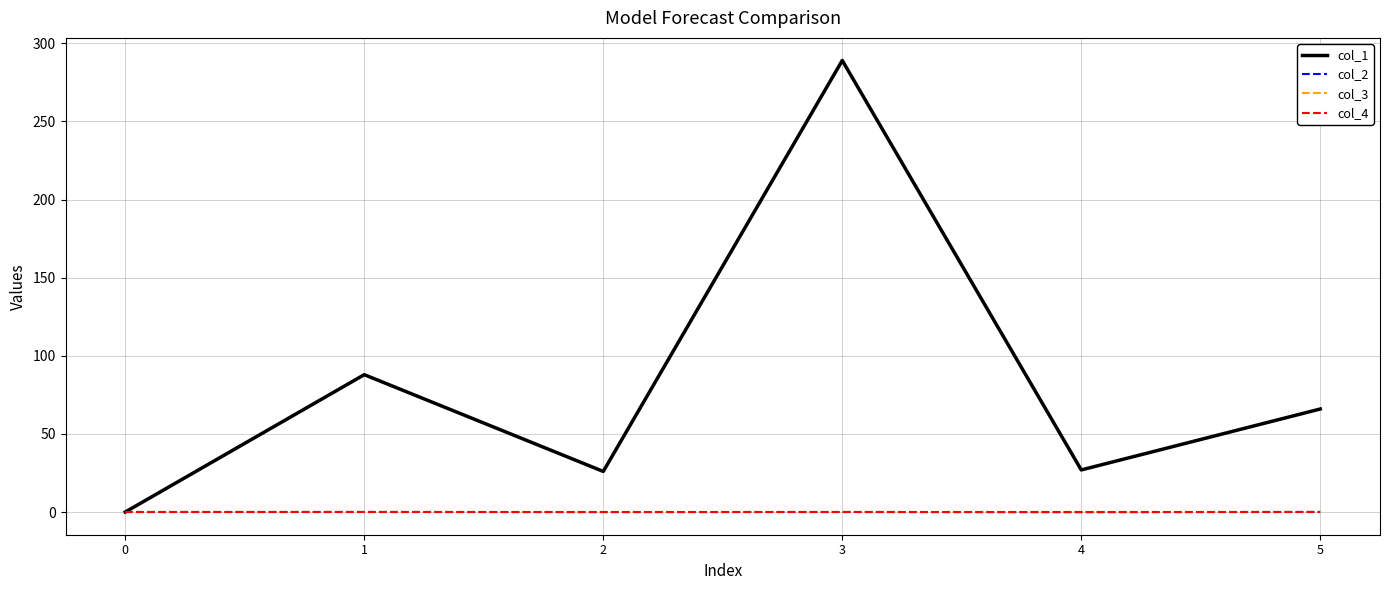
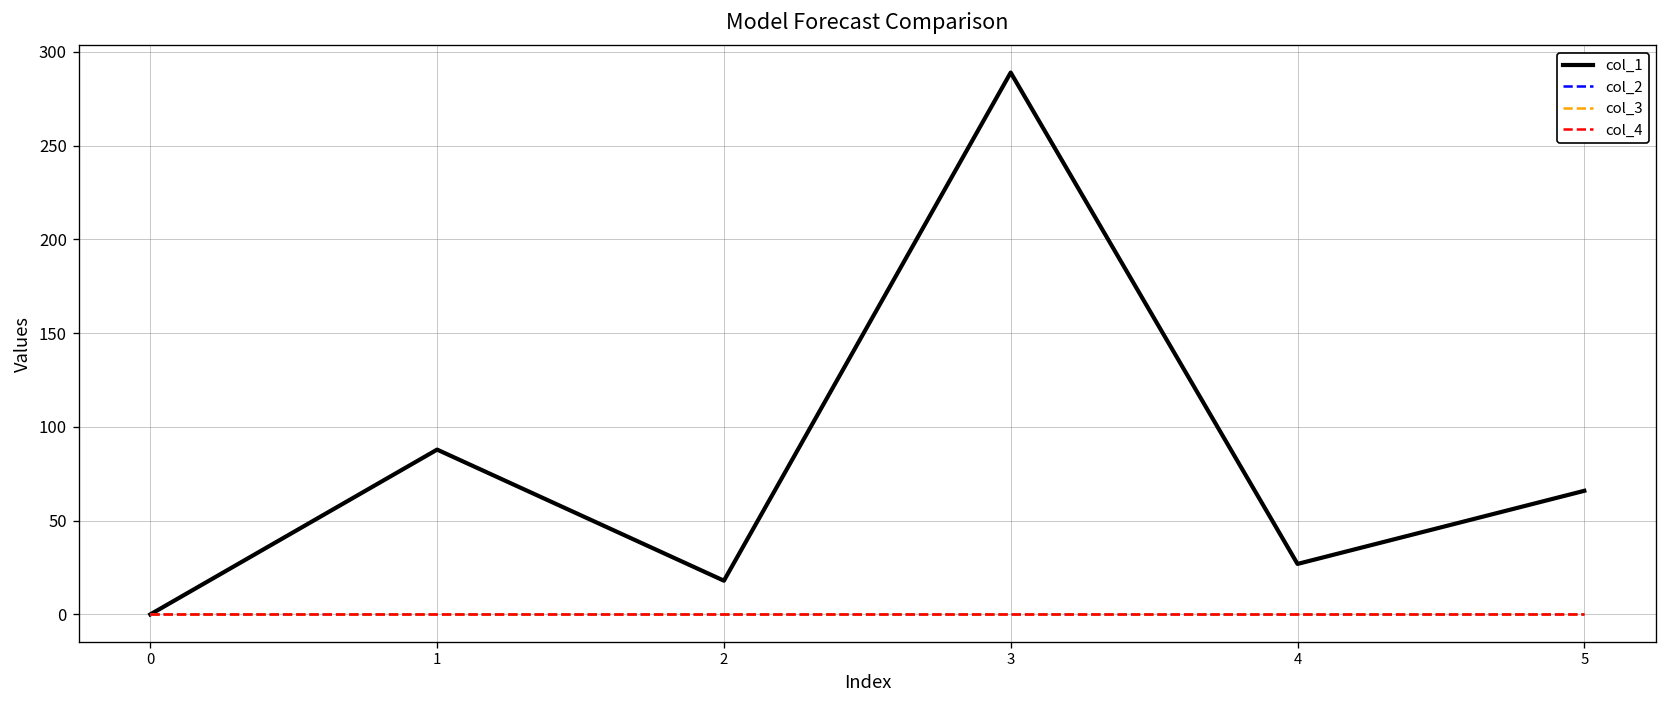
  {
    "col_1": {
      "1": 88,
-     "2": 26,
+     "2": 18,
      "3": 289,
      "4": 27,
      "5": 66
    },
    "col_4": {
      "1": 0,
      "2": 0,
      "3": 0,
      "4": 0,
      "5": 0
    }
  }
